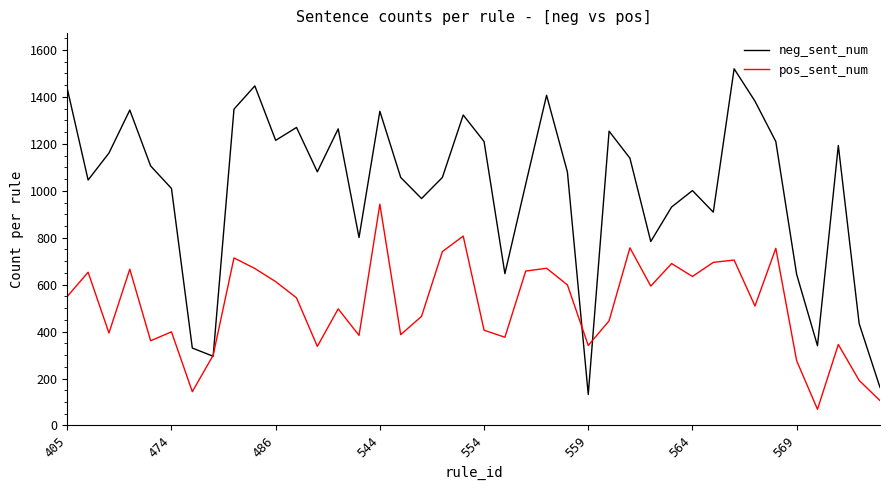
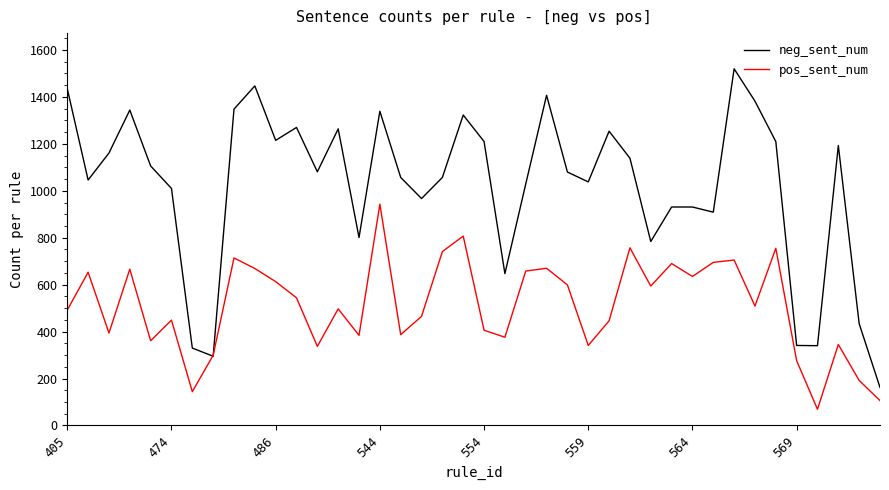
  {
    "neg_sent_num": {
      "405": 1440,
      "474": 1010,
      "486": 1220,
      "544": 1340,
      "554": 1210,
-     "559": 130,
-     "564": 1000,
-     "569": 640
+     "559": 1040,
+     "564": 930,
+     "569": 340
    },
    "pos_sent_num": {
-     "405": 550,
-     "474": 400,
+     "405": 490,
+     "474": 450,
      "486": 610,
      "544": 940,
      "554": 410,
      "559": 340,
      "564": 640,
      "569": 280
    }
  }
